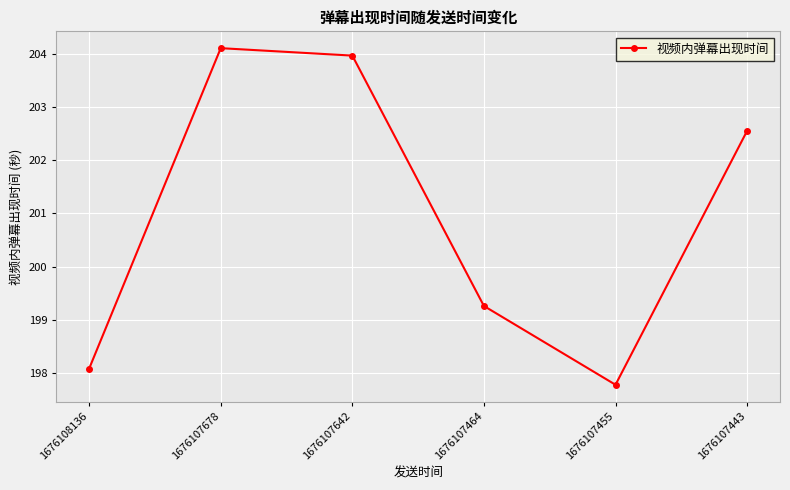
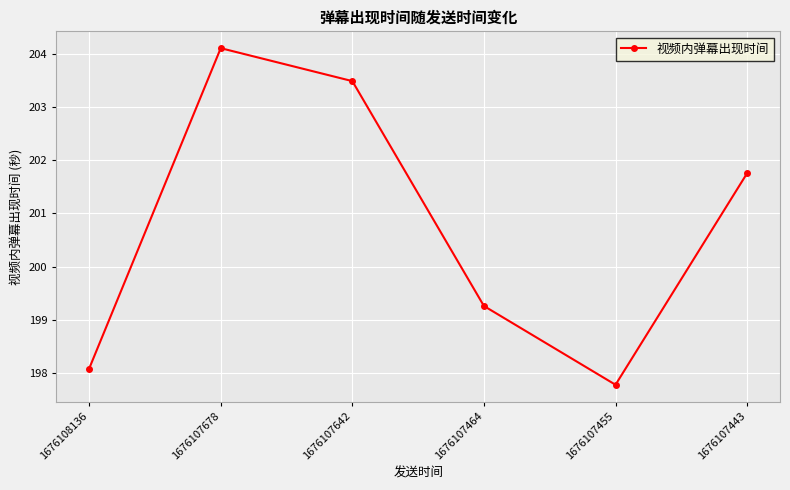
  {
    "1676108136": 198.1,
    "1676107678": 204.1,
-   "1676107642": 204.0,
+   "1676107642": 203.5,
    "1676107464": 199.3,
    "1676107455": 197.8,
-   "1676107443": 202.6
+   "1676107443": 201.8
  }
